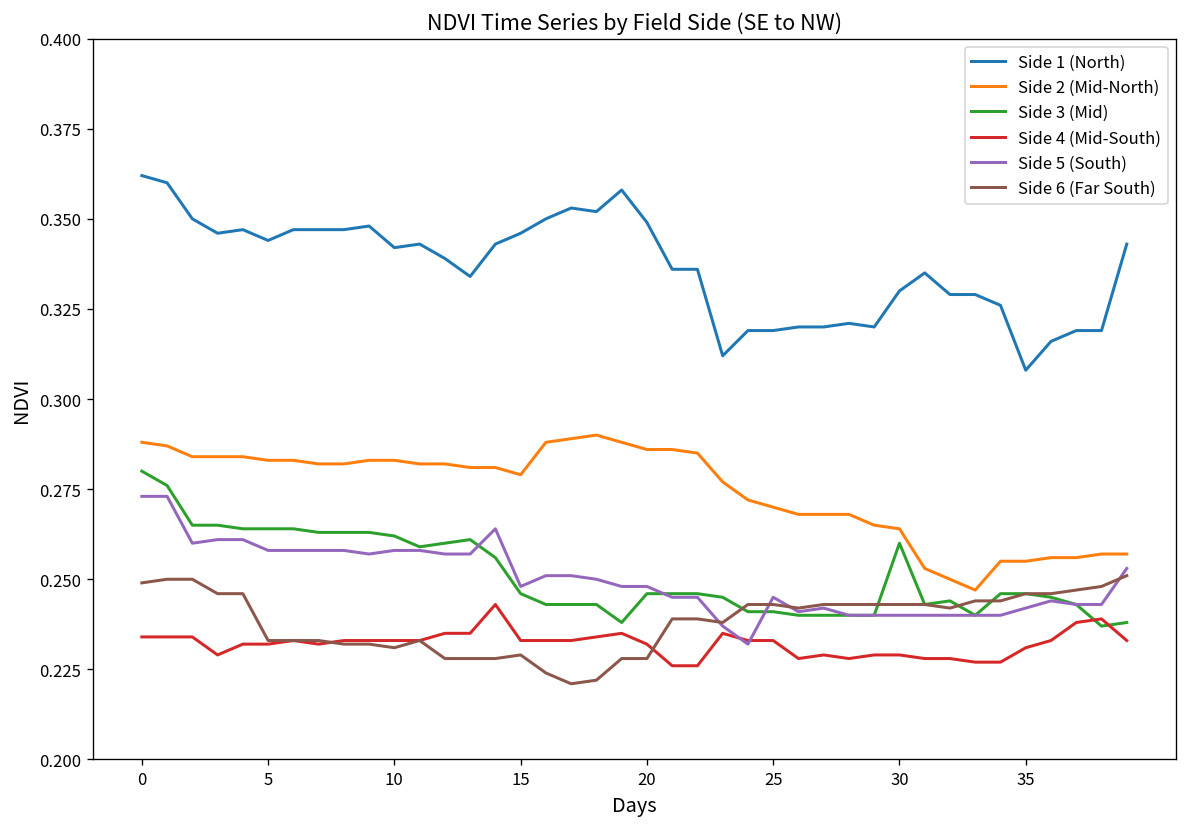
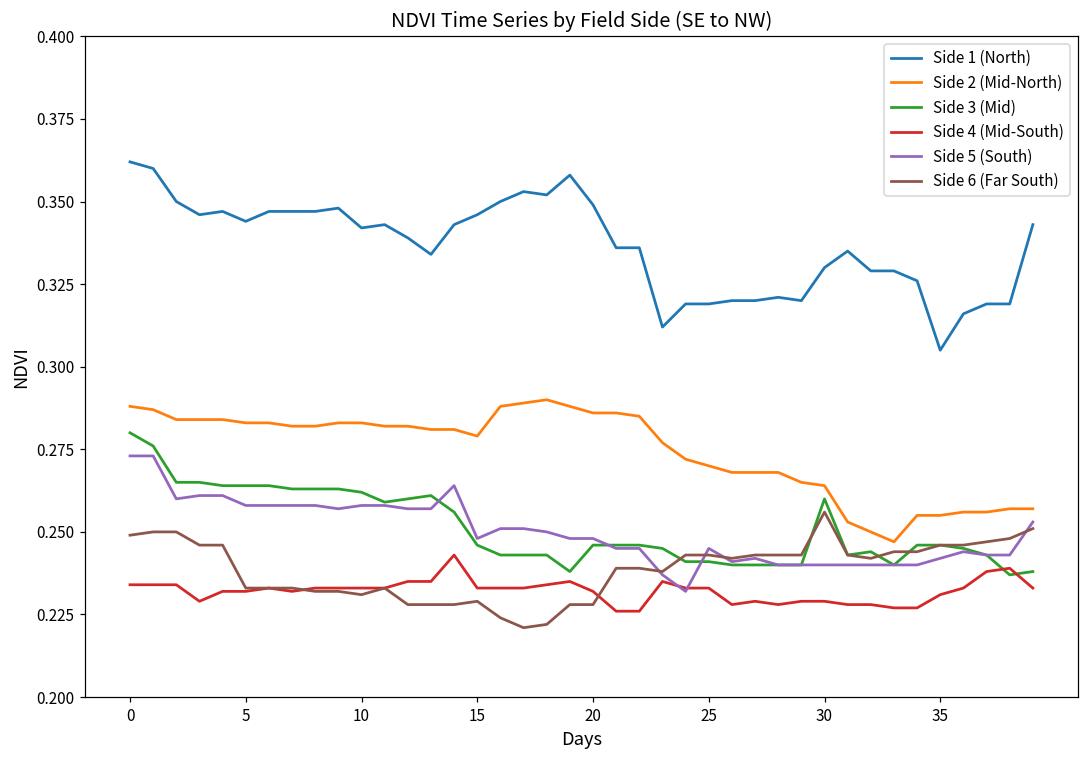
  {
    "Side 1 (North)": {
      "0": 0.362,
      "5": 0.344,
      "10": 0.342,
      "15": 0.346,
      "20": 0.349,
      "25": 0.319,
      "30": 0.330,
-     "35": 0.308
+     "35": 0.305
    },
    "Side 2 (Mid-North)": {
      "0": 0.288,
      "5": 0.283,
      "10": 0.283,
      "15": 0.279,
      "20": 0.286,
      "25": 0.270,
      "30": 0.264,
      "35": 0.255
    },
    "Side 3 (Mid)": {
      "0": 0.280,
      "5": 0.264,
      "10": 0.262,
      "15": 0.246,
      "20": 0.246,
      "25": 0.241,
      "30": 0.260
    },
    "Side 4 (Mid-South)": {
      "0": 0.234,
      "5": 0.232,
      "10": 0.233,
      "15": 0.233,
      "20": 0.232,
      "25": 0.233,
      "30": 0.229,
      "35": 0.231
    },
    "Side 5 (South)": {
      "0": 0.273,
      "5": 0.258,
      "10": 0.258,
      "15": 0.248,
      "20": 0.248,
      "25": 0.245,
      "30": 0.240,
      "35": 0.242
    },
    "Side 6 (Far South)": {
      "0": 0.249,
      "5": 0.233,
      "10": 0.231,
      "15": 0.229,
      "20": 0.228,
      "25": 0.243,
-     "30": 0.243
+     "30": 0.256
    }
  }
